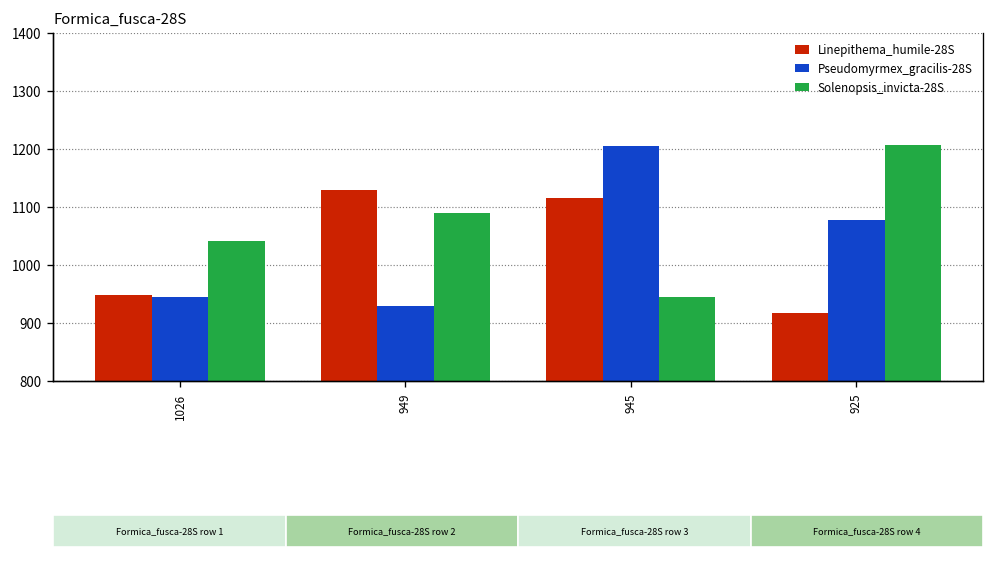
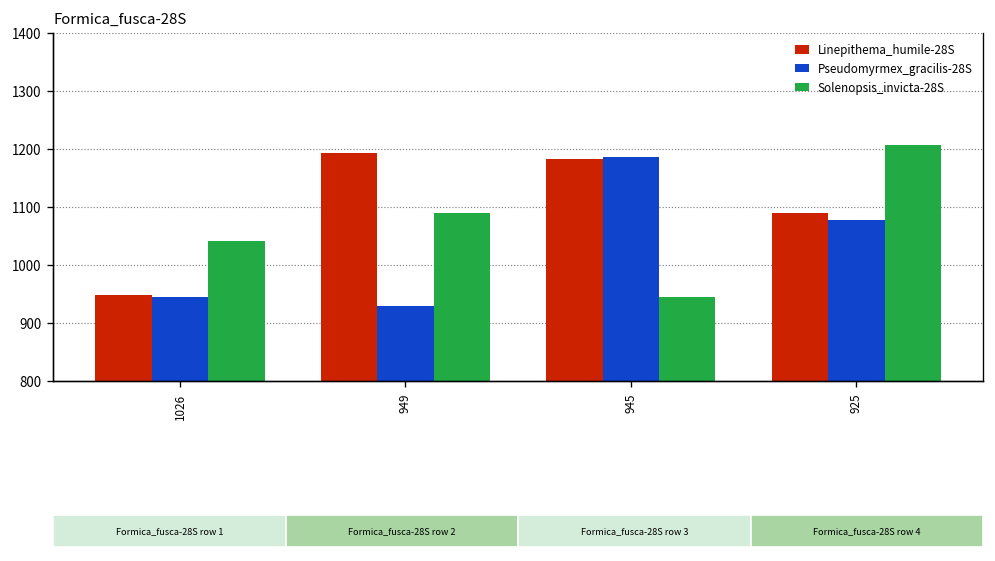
  {
    "Formica_fusca-28S": {
      "Linepithema_humile-28S": {
        "1026": 950,
-       "949": 1130,
-       "945": 1120,
-       "925": 920
+       "949": 1190,
+       "945": 1180,
+       "925": 1090
      },
      "Pseudomyrmex_gracilis-28S": {
        "1026": 950,
        "949": 930,
-       "945": 1210,
+       "945": 1190,
        "925": 1080
      },
      "Solenopsis_invicta-28S": {
        "1026": 1040,
        "949": 1090,
        "945": 940,
        "925": 1210
      }
    }
  }
